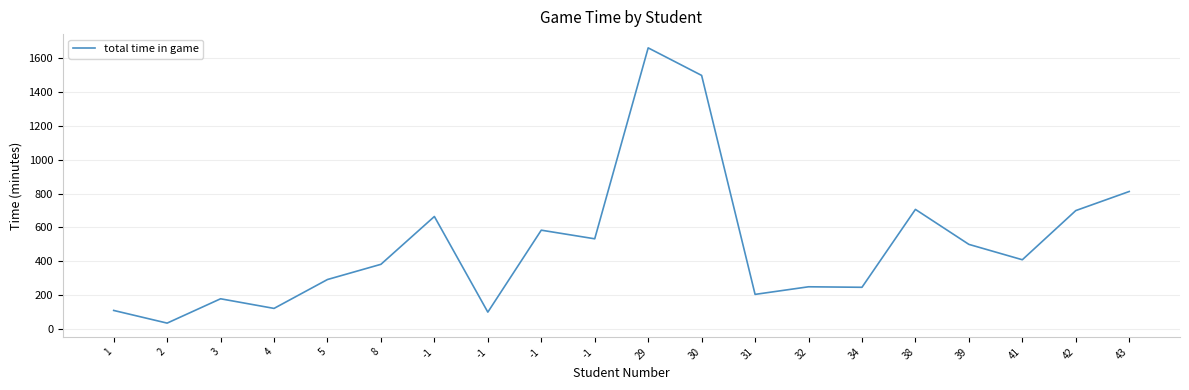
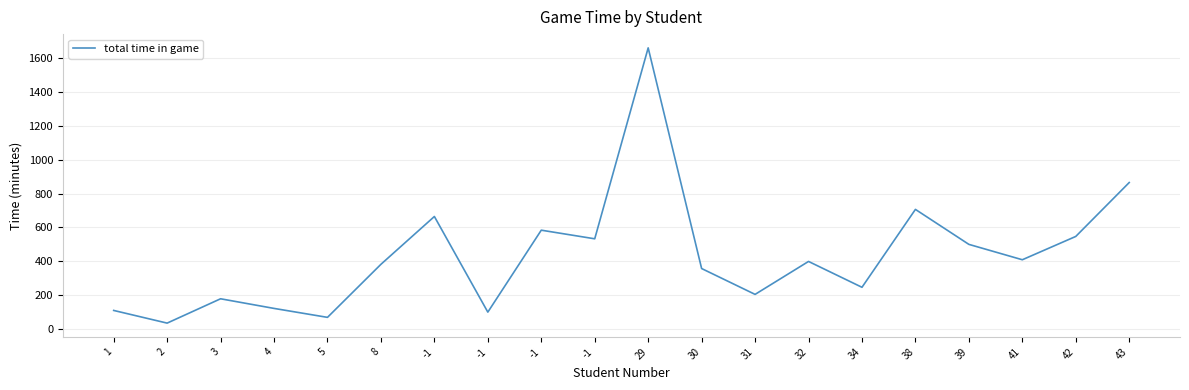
  {
    "1": 110,
    "2": 30,
    "3": 180,
    "4": 120,
-   "5": 290,
+   "5": 70,
    "8": 380,
    "29": 1660,
-   "30": 1500,
+   "30": 360,
    "31": 200,
-   "32": 250,
+   "32": 400,
    "34": 250,
    "38": 710,
    "39": 500,
    "41": 410,
-   "42": 700,
-   "43": 810
+   "42": 550,
+   "43": 870
  }
